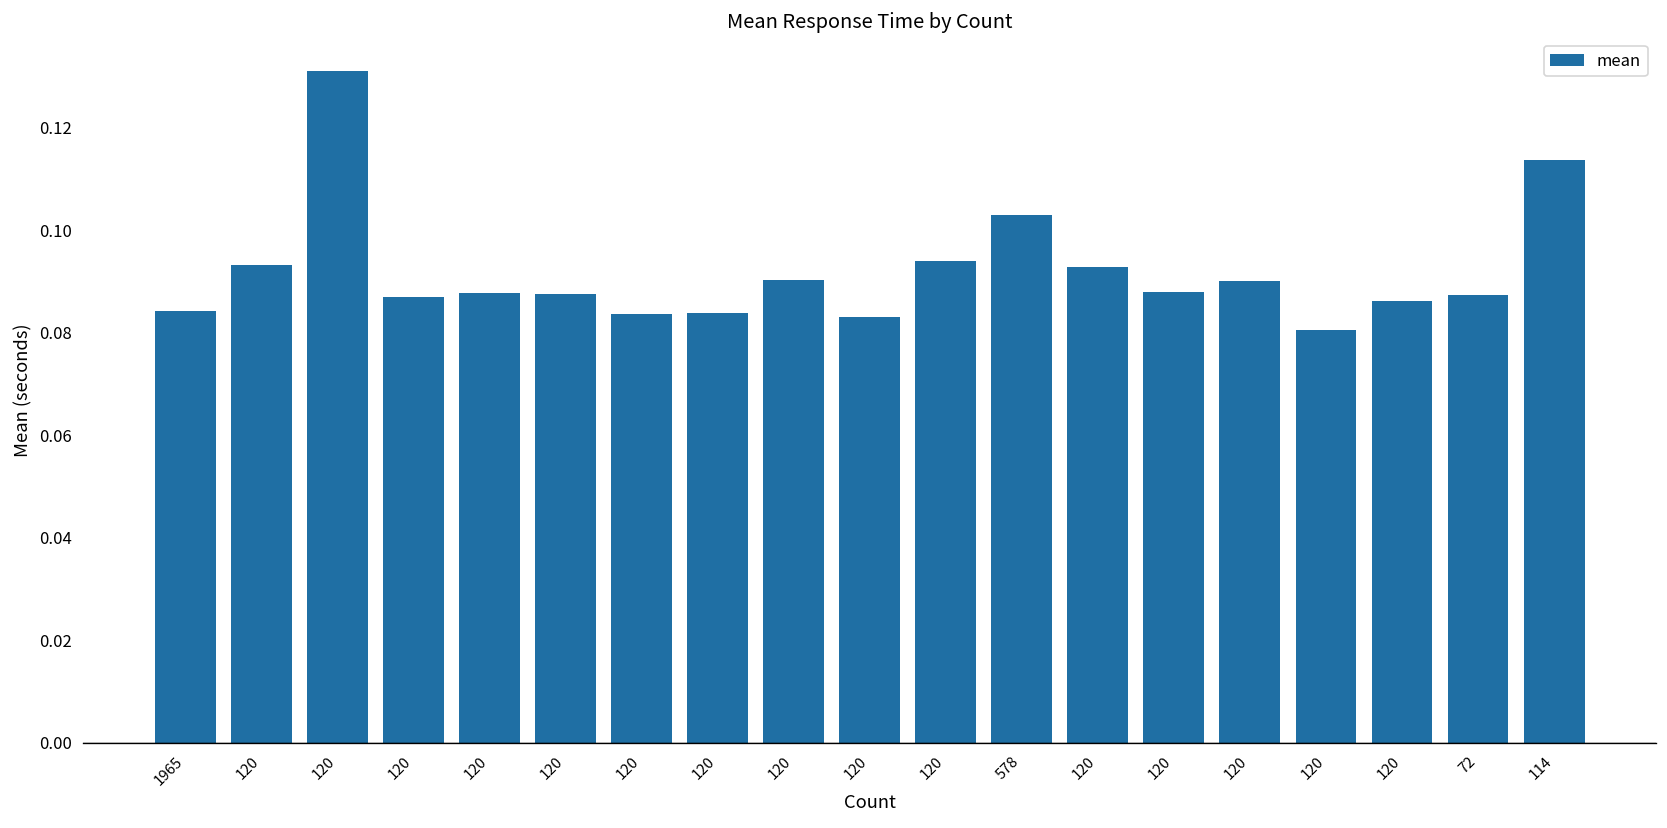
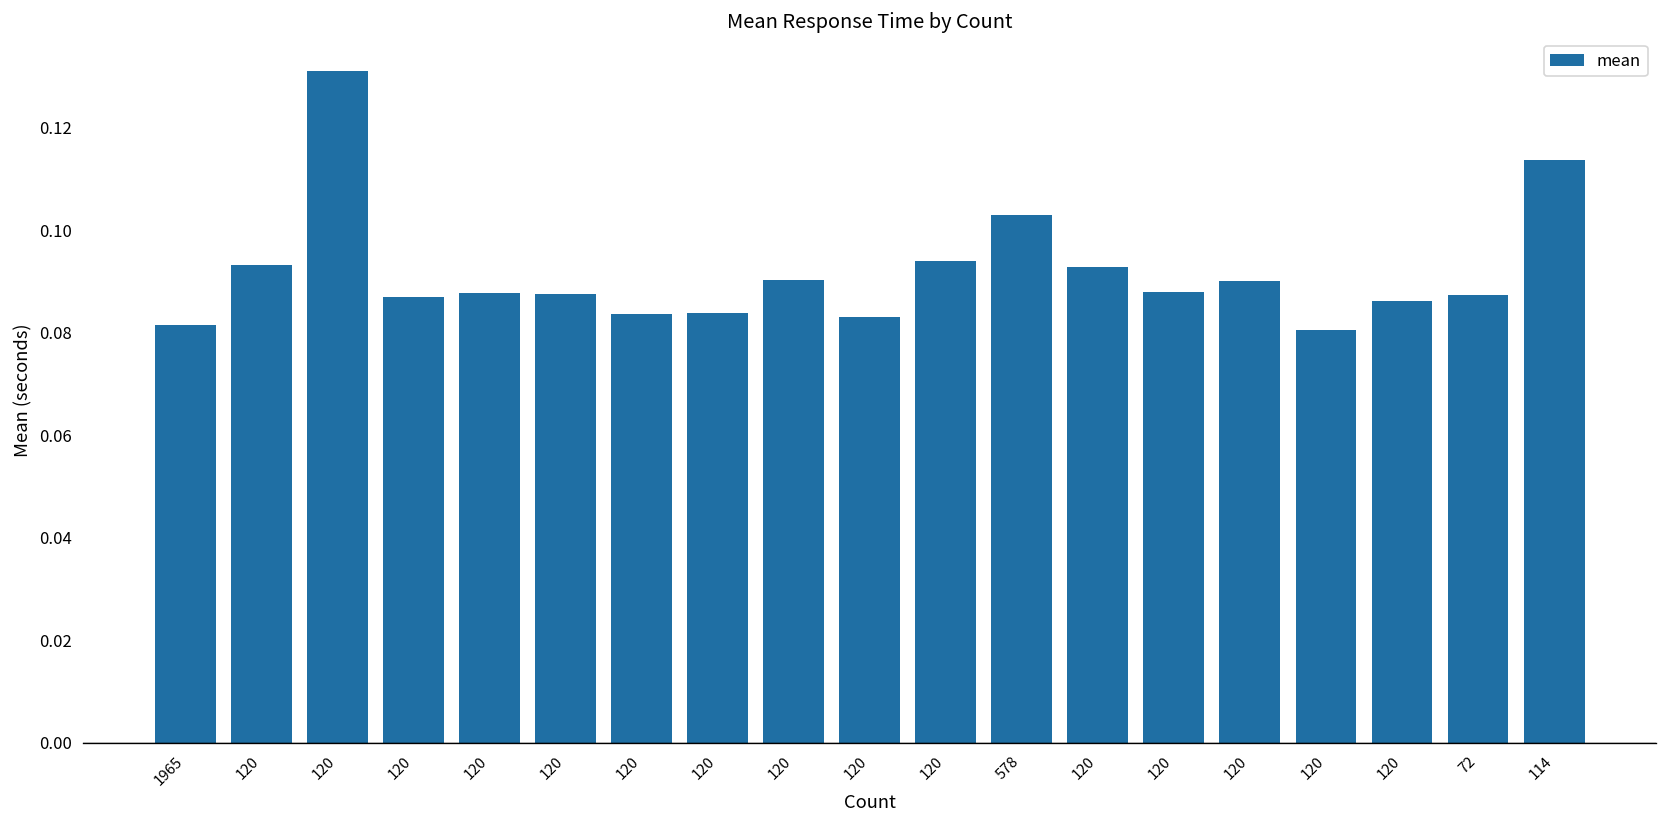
  {
-   "1965": 0.084,
+   "1965": 0.082,
    "578": 0.103,
    "72": 0.087,
    "114": 0.114
  }
